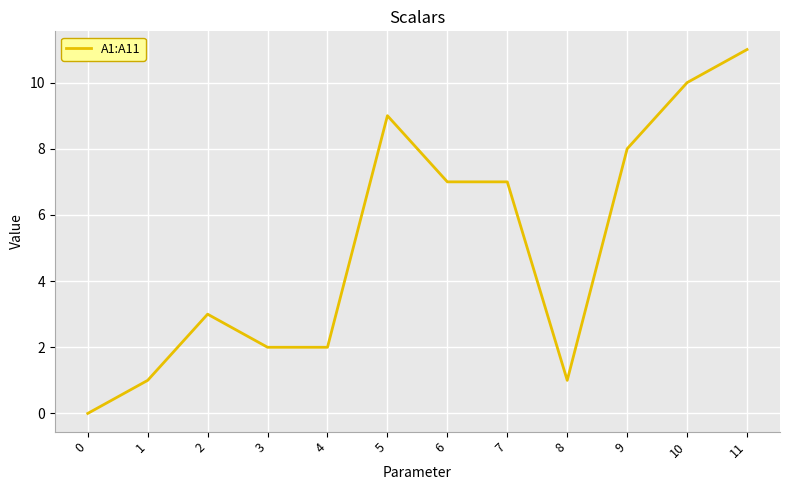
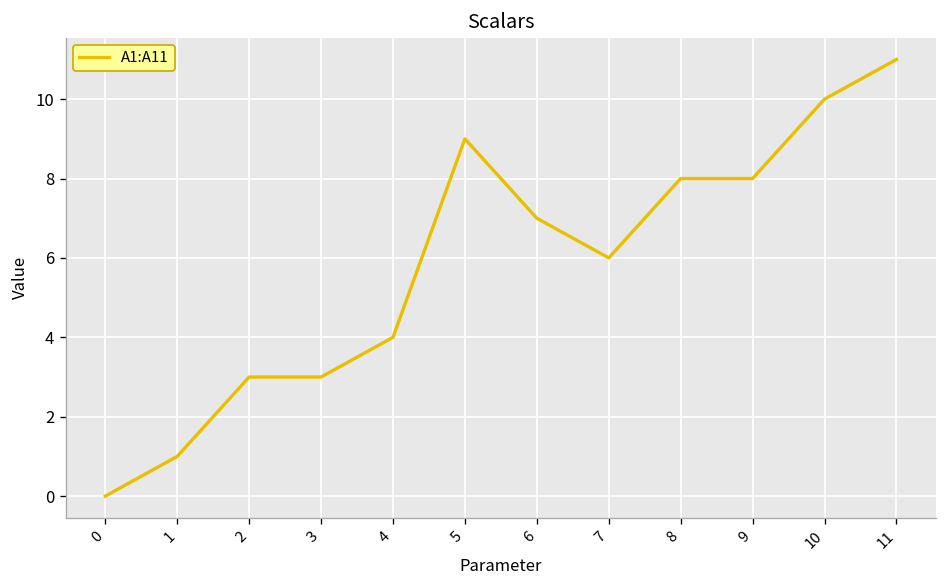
  {
    "0": 0,
    "1": 1,
    "2": 3,
-   "3": 2,
-   "4": 2,
+   "3": 3,
+   "4": 4,
    "5": 9,
    "6": 7,
-   "7": 7,
-   "8": 1,
+   "7": 6,
+   "8": 8,
    "9": 8,
    "10": 10,
    "11": 11
  }
